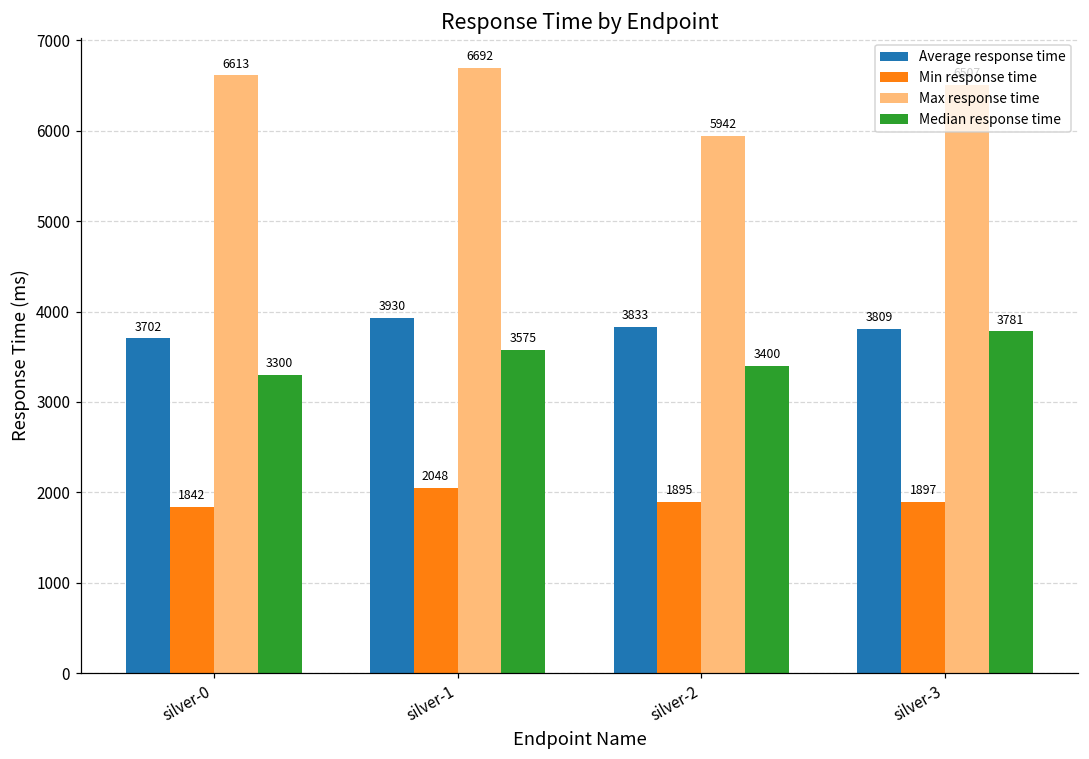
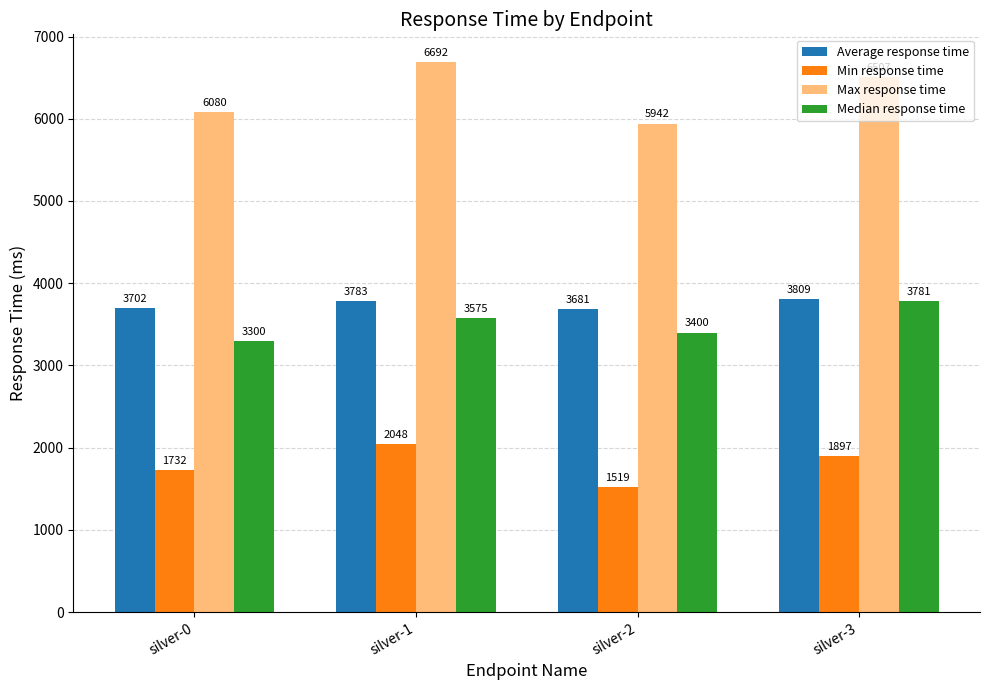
  {
    "Average response time": {
      "silver-0": 3702,
-     "silver-1": 3930,
-     "silver-2": 3833,
+     "silver-1": 3783,
+     "silver-2": 3681,
      "silver-3": 3809
    },
    "Min response time": {
-     "silver-0": 1842,
+     "silver-0": 1732,
      "silver-1": 2048,
-     "silver-2": 1895,
+     "silver-2": 1519,
      "silver-3": 1897
    },
    "Max response time": {
-     "silver-0": 6613,
+     "silver-0": 6080,
      "silver-1": 6692,
      "silver-2": 5942
    },
    "Median response time": {
      "silver-0": 3300,
      "silver-1": 3575,
      "silver-2": 3400,
      "silver-3": 3781
    }
  }
